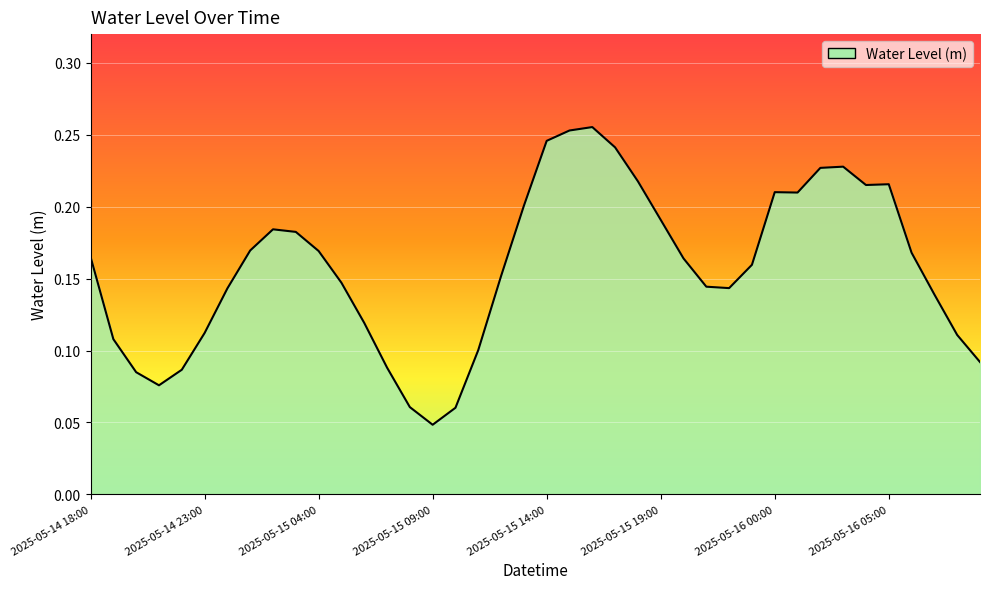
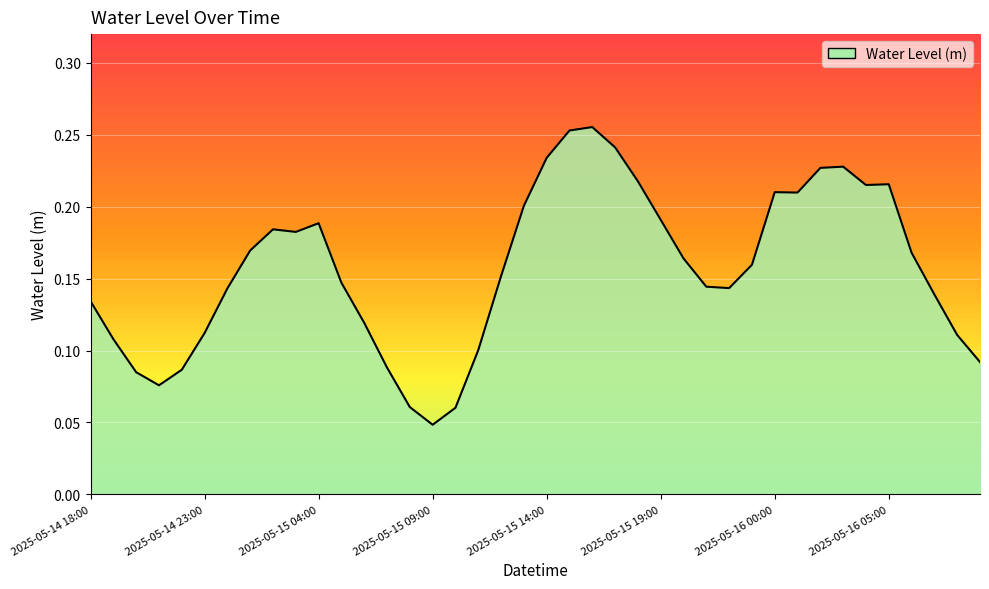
  {
-   "2025-05-14 18:00": 0.165,
+   "2025-05-14 18:00": 0.134,
    "2025-05-14 23:00": 0.112,
-   "2025-05-15 04:00": 0.169,
+   "2025-05-15 04:00": 0.189,
    "2025-05-15 09:00": 0.048,
-   "2025-05-15 14:00": 0.246,
+   "2025-05-15 14:00": 0.234,
    "2025-05-15 19:00": 0.191,
    "2025-05-16 00:00": 0.210,
    "2025-05-16 05:00": 0.216
  }
